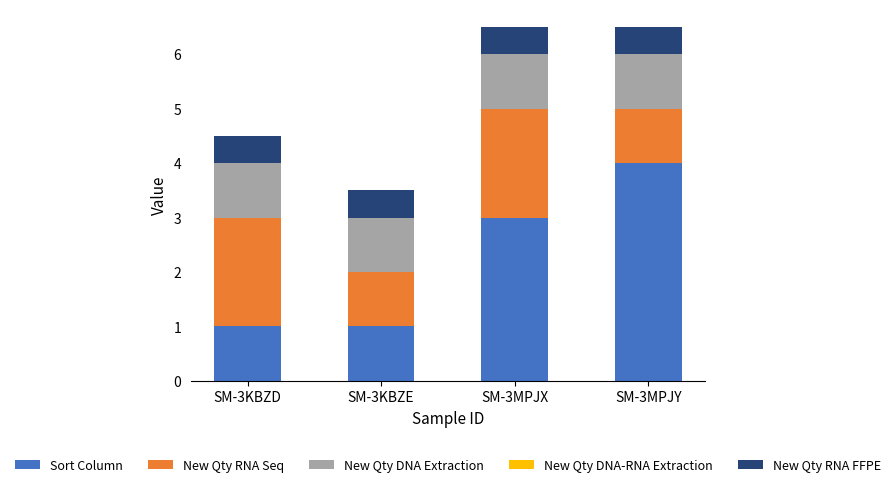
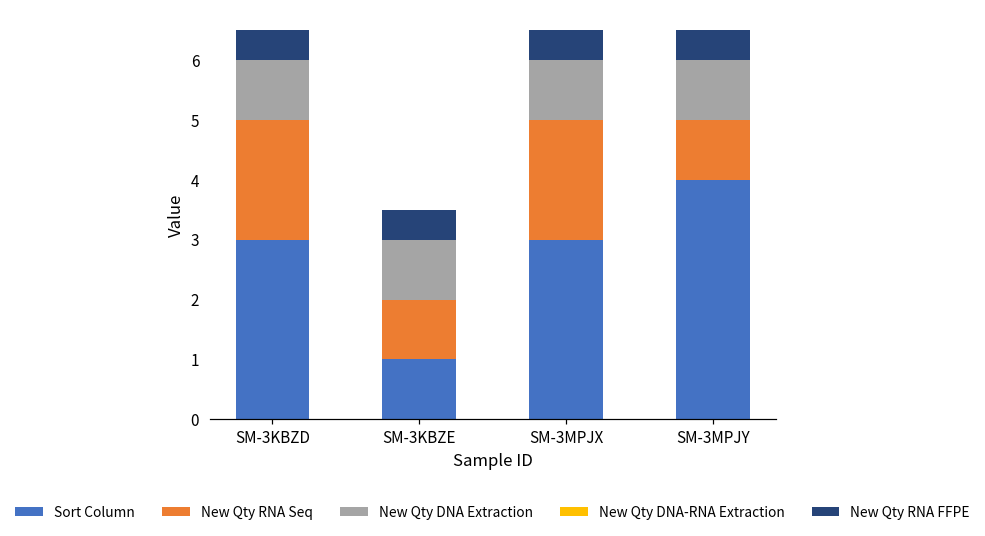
  {
    "Sort Column": {
-     "SM-3KBZD": 1,
+     "SM-3KBZD": 3,
      "SM-3KBZE": 1,
      "SM-3MPJX": 3,
      "SM-3MPJY": 4
    },
    "New Qty RNA Seq": {
      "SM-3KBZD": 2,
      "SM-3KBZE": 1,
      "SM-3MPJX": 2,
      "SM-3MPJY": 1
    },
    "New Qty RNA FFPE": {
      "SM-3KBZD": 0.5,
      "SM-3KBZE": 0.5,
      "SM-3MPJX": 0.5,
      "SM-3MPJY": 0.5
    }
  }
